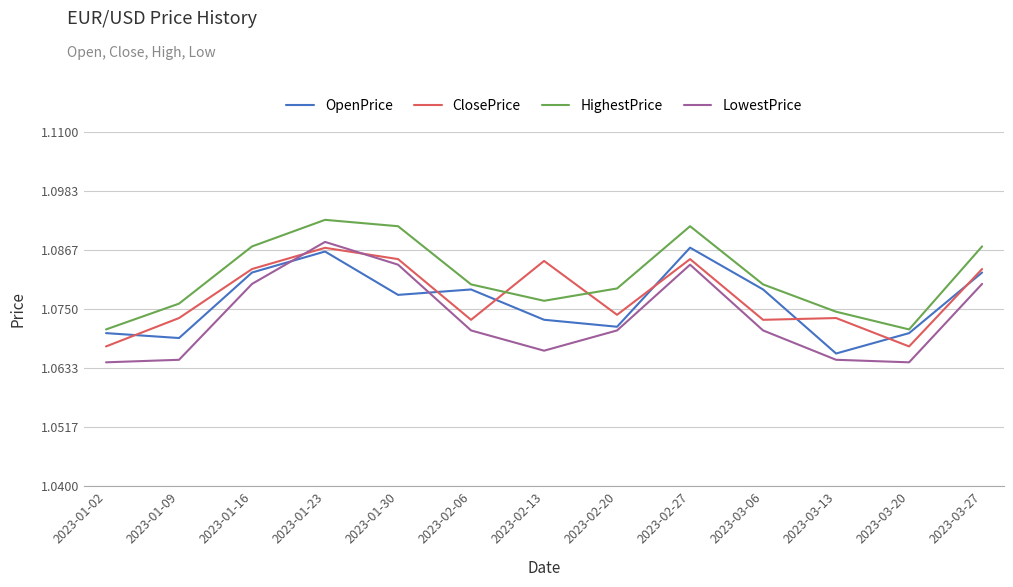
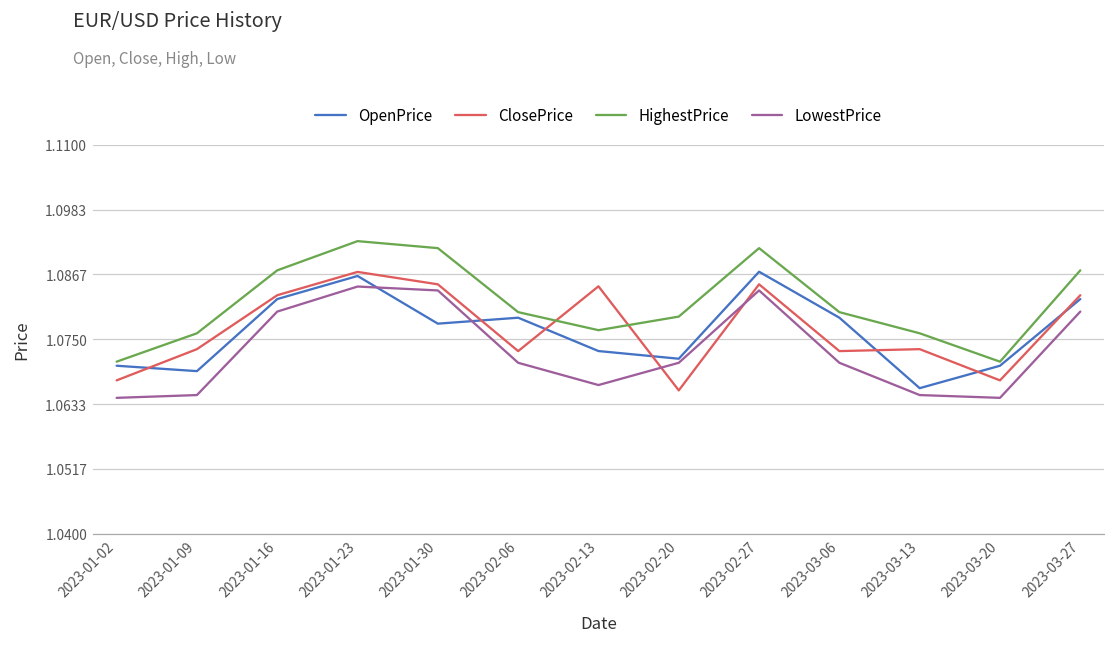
  {
    "OpenPrice": {
      "2023-01-02": 1.070,
      "2023-01-09": 1.069,
      "2023-01-16": 1.082,
      "2023-01-23": 1.086,
      "2023-01-30": 1.078,
      "2023-02-06": 1.079,
      "2023-02-13": 1.073,
      "2023-02-20": 1.072,
      "2023-02-27": 1.087,
      "2023-03-06": 1.079,
      "2023-03-13": 1.066,
      "2023-03-20": 1.070,
      "2023-03-27": 1.082
    },
    "ClosePrice": {
      "2023-01-02": 1.068,
      "2023-01-09": 1.073,
      "2023-01-16": 1.083,
      "2023-01-23": 1.087,
      "2023-01-30": 1.085,
      "2023-02-06": 1.073,
      "2023-02-13": 1.085,
-     "2023-02-20": 1.074,
+     "2023-02-20": 1.066,
      "2023-02-27": 1.085,
      "2023-03-06": 1.073,
      "2023-03-13": 1.073,
      "2023-03-20": 1.068,
      "2023-03-27": 1.083
    },
    "HighestPrice": {
      "2023-01-02": 1.071,
      "2023-01-09": 1.076,
      "2023-01-16": 1.087,
      "2023-01-23": 1.093,
      "2023-01-30": 1.091,
      "2023-02-06": 1.080,
      "2023-02-13": 1.077,
      "2023-02-20": 1.079,
      "2023-02-27": 1.091,
      "2023-03-06": 1.080,
-     "2023-03-13": 1.075,
+     "2023-03-13": 1.076,
      "2023-03-20": 1.071,
      "2023-03-27": 1.087
    },
    "LowestPrice": {
      "2023-01-02": 1.065,
      "2023-01-09": 1.065,
      "2023-01-16": 1.080,
-     "2023-01-23": 1.088,
+     "2023-01-23": 1.085,
      "2023-01-30": 1.084,
      "2023-02-06": 1.071,
      "2023-02-13": 1.067,
      "2023-02-20": 1.071,
      "2023-02-27": 1.084,
      "2023-03-06": 1.071,
      "2023-03-13": 1.065,
      "2023-03-20": 1.065,
      "2023-03-27": 1.080
    }
  }
